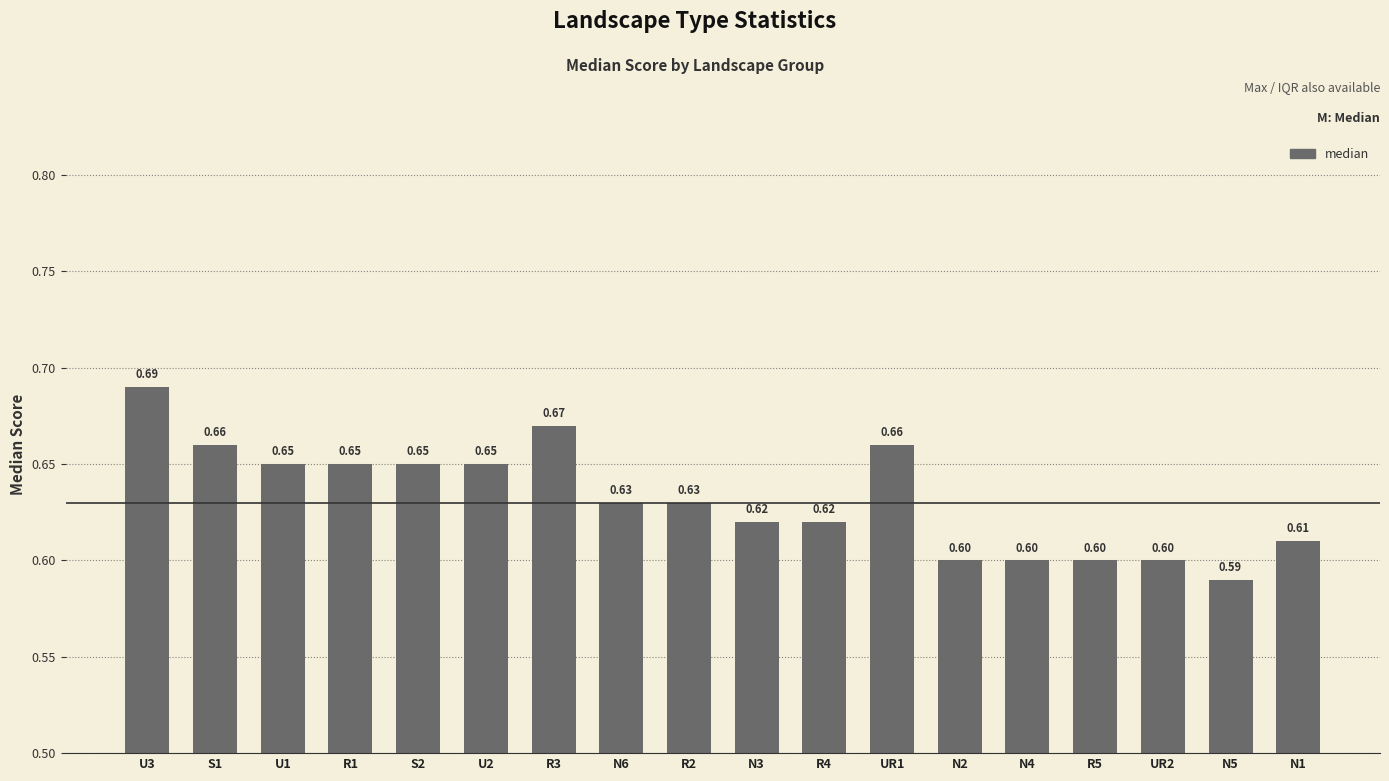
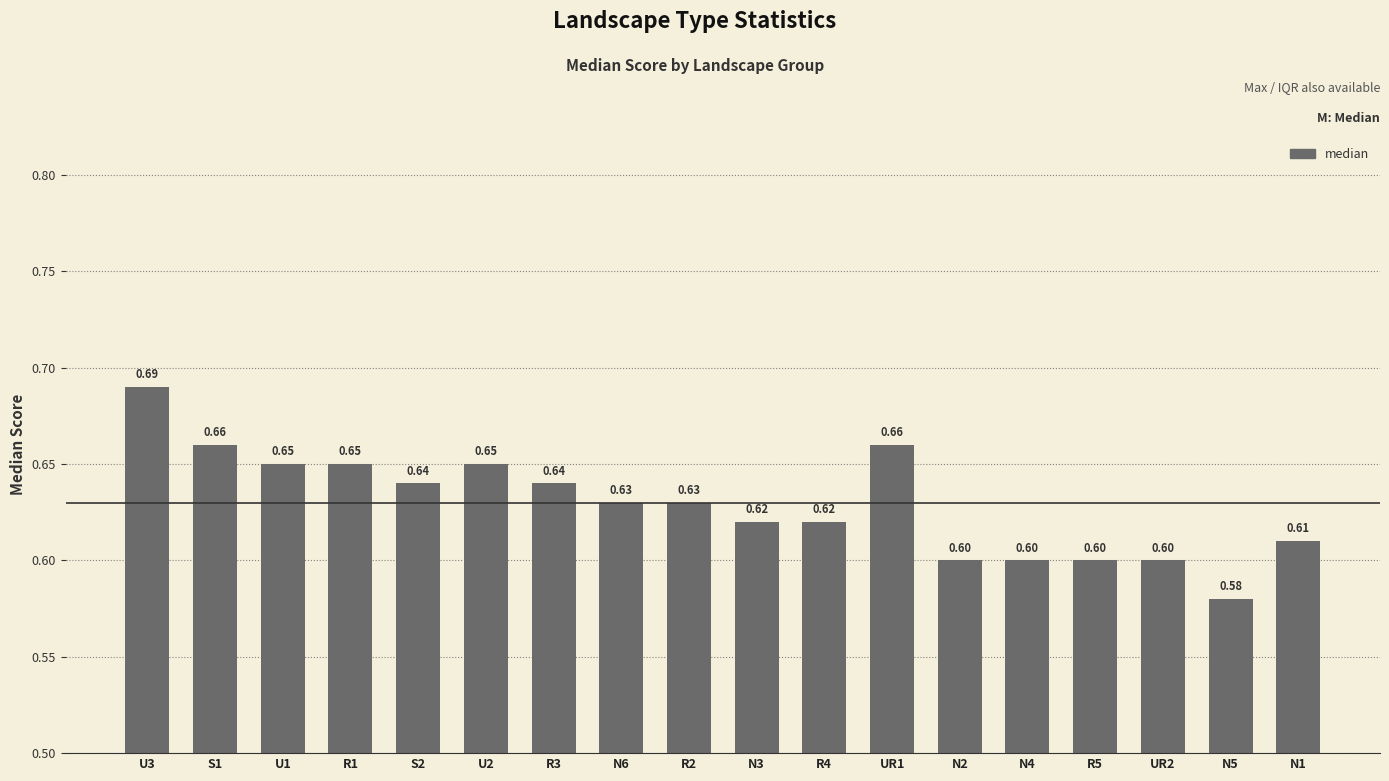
  {
    "U3": 0.69,
    "S1": 0.66,
    "U1": 0.65,
    "R1": 0.65,
-   "S2": 0.65,
+   "S2": 0.64,
    "U2": 0.65,
-   "R3": 0.67,
+   "R3": 0.64,
    "N6": 0.63,
    "R2": 0.63,
    "N3": 0.62,
    "R4": 0.62,
    "UR1": 0.66,
    "N2": 0.60,
    "N4": 0.60,
    "R5": 0.60,
    "UR2": 0.60,
-   "N5": 0.59,
+   "N5": 0.58,
    "N1": 0.61
  }
